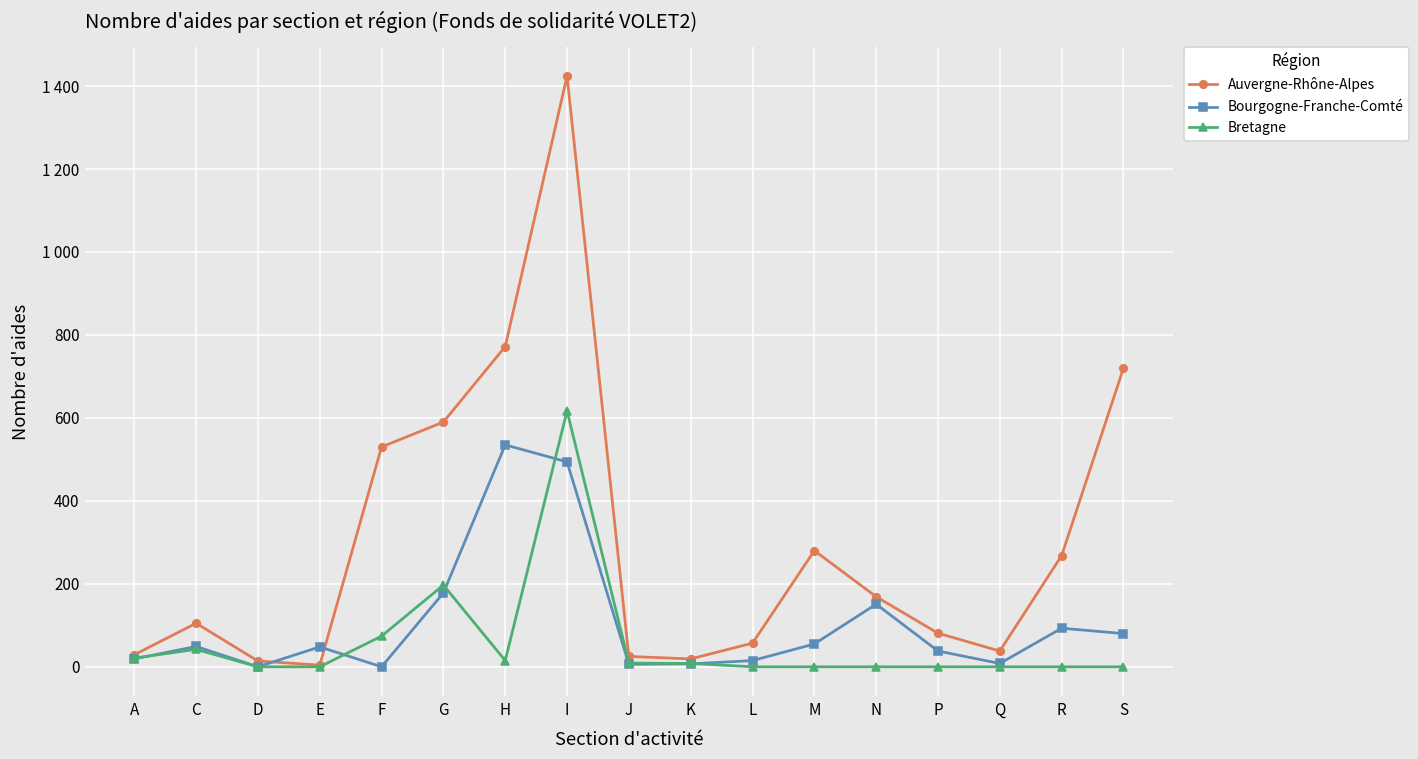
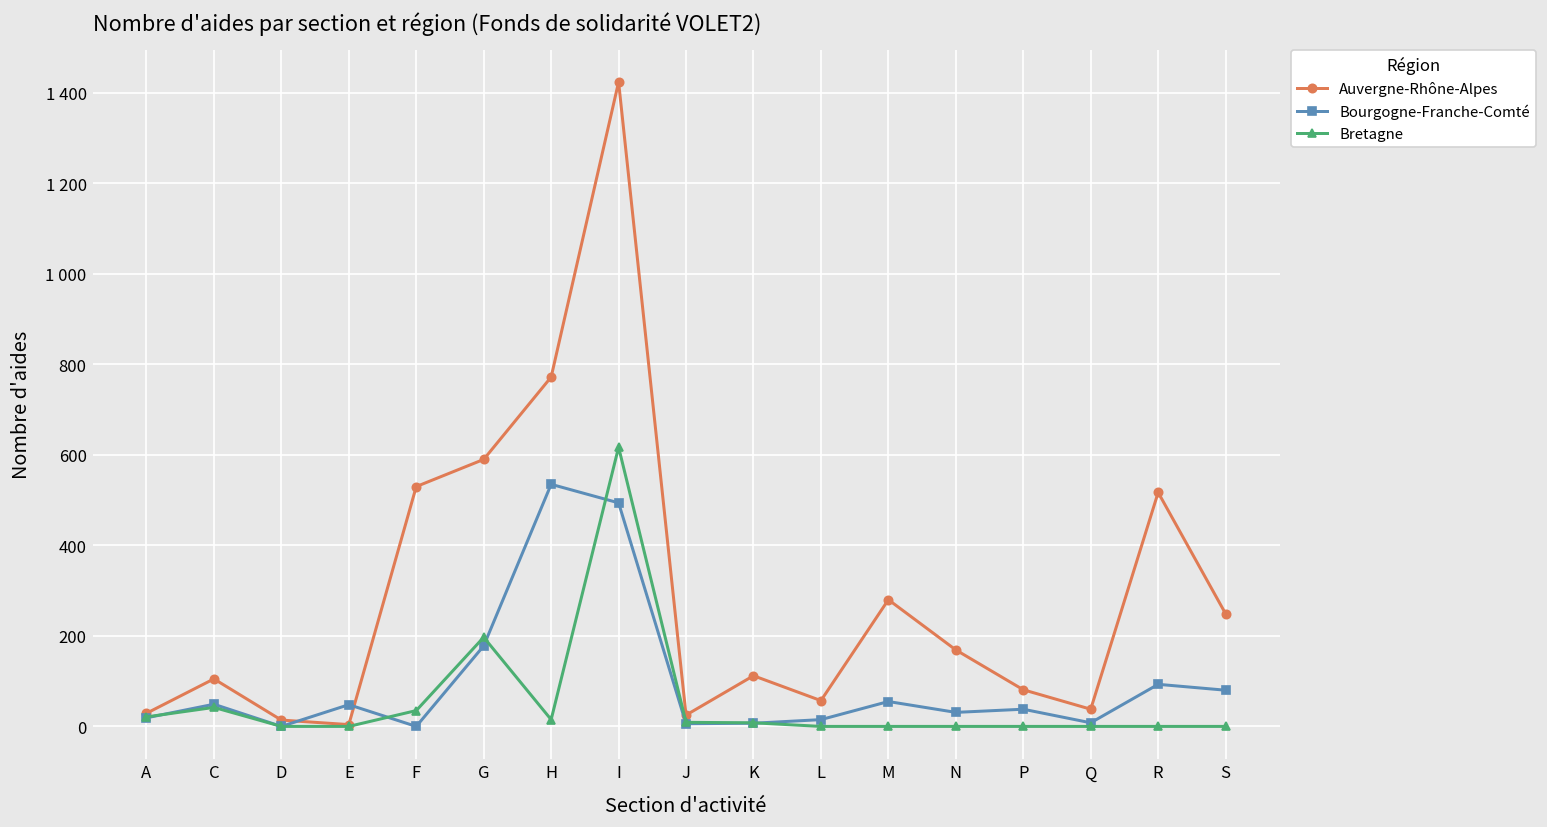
  {
    "Auvergne-Rhône-Alpes": {
      "A": 30,
      "C": 110,
      "D": 10,
      "F": 530,
      "G": 590,
      "H": 770,
      "I": 1420,
      "J": 30,
-     "K": 20,
+     "K": 110,
      "L": 60,
      "M": 280,
      "N": 170,
      "P": 80,
      "Q": 40,
-     "R": 270,
-     "S": 720
+     "R": 520,
+     "S": 250
    },
    "Bourgogne-Franche-Comté": {
      "C": 50,
      "E": 50,
      "F": 0,
      "G": 180,
      "H": 540,
      "I": 490,
      "L": 20,
      "M": 60,
-     "N": 150,
+     "N": 30,
      "P": 40,
      "Q": 10,
      "R": 90,
      "S": 80
    },
    "Bretagne": {
      "C": 40,
-     "F": 70,
+     "F": 40,
      "G": 200,
      "H": 20,
      "I": 620,
      "L": 0,
      "M": 0,
      "N": 0,
      "P": 0,
      "Q": 0,
      "R": 0,
      "S": 0
    }
  }
